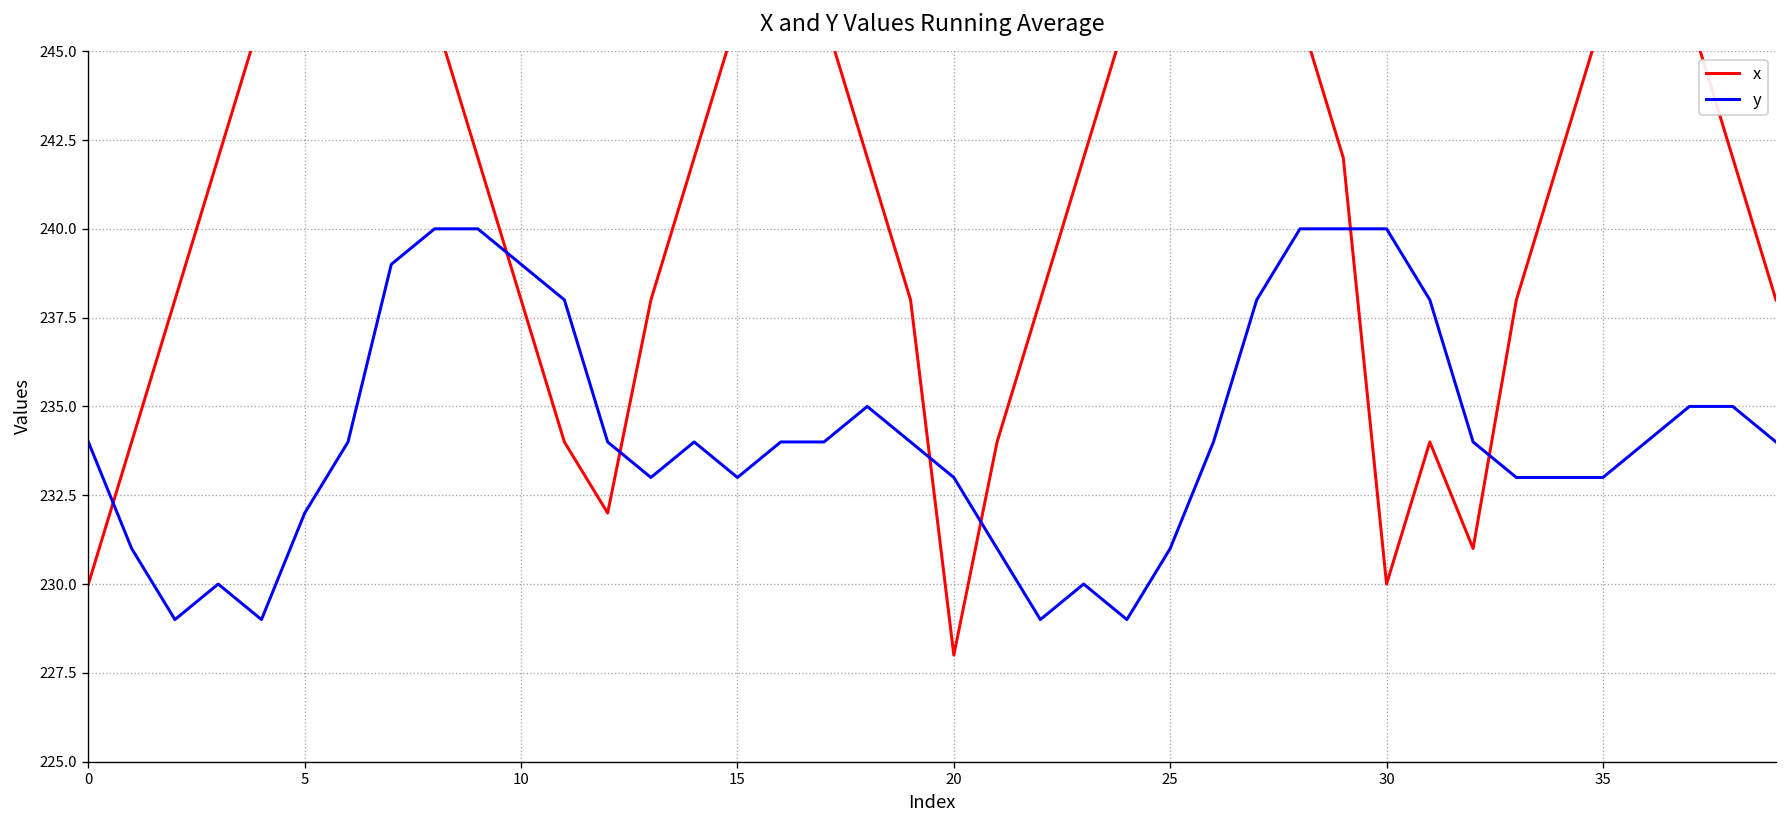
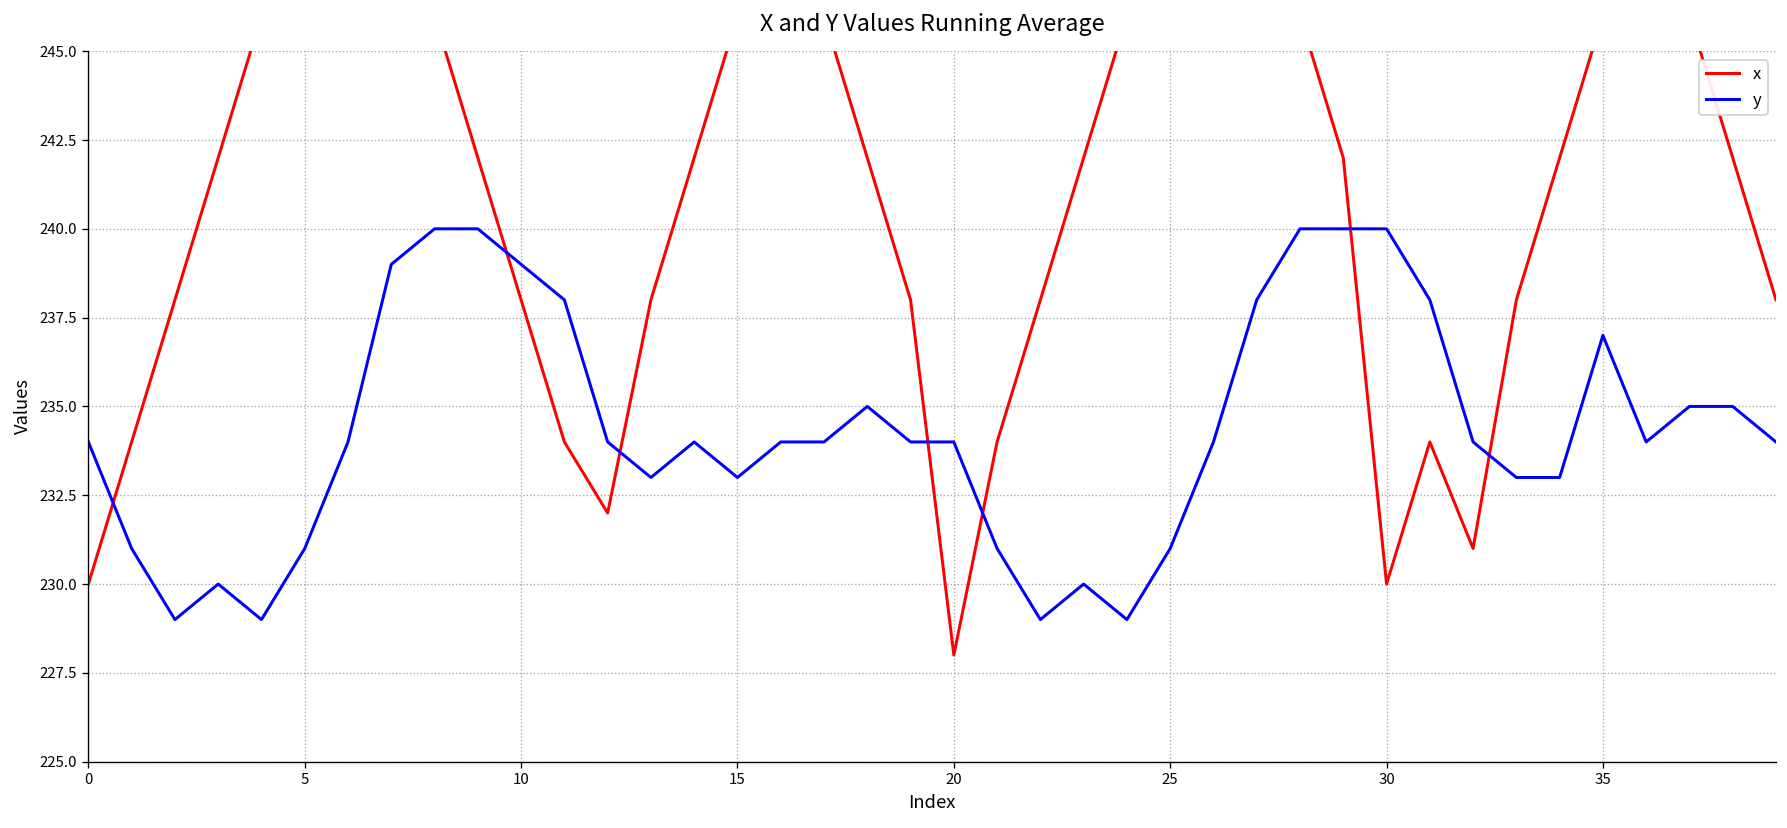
  {
    "x": {
      "0": 230,
      "10": 238,
      "20": 228,
      "30": 230
    },
    "y": {
      "0": 234,
-     "5": 232,
+     "5": 231,
      "10": 239,
      "15": 233,
-     "20": 233,
+     "20": 234,
      "25": 231,
      "30": 240,
-     "35": 233
+     "35": 237
    }
  }
